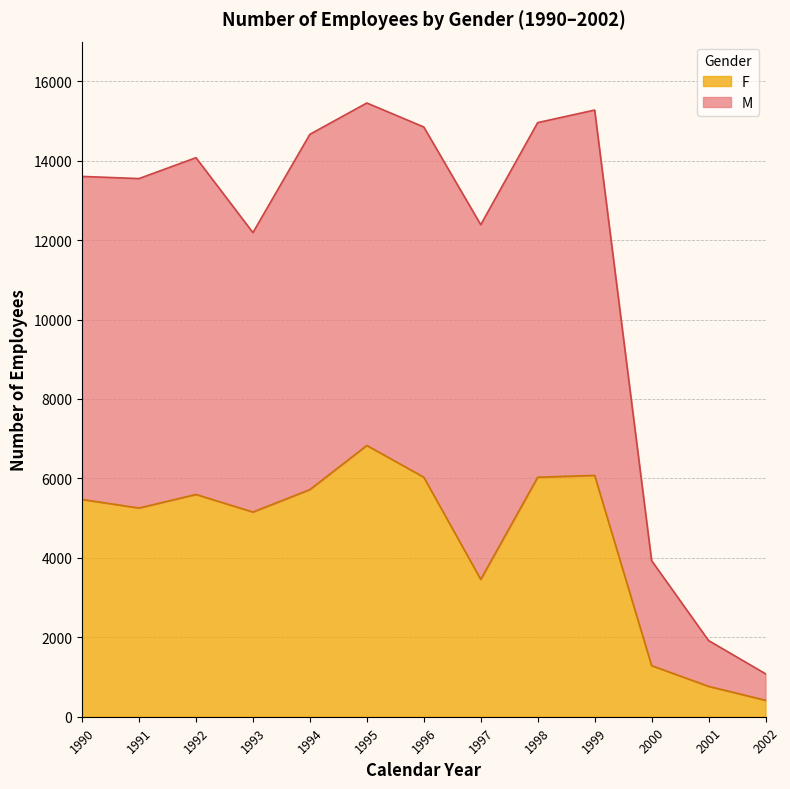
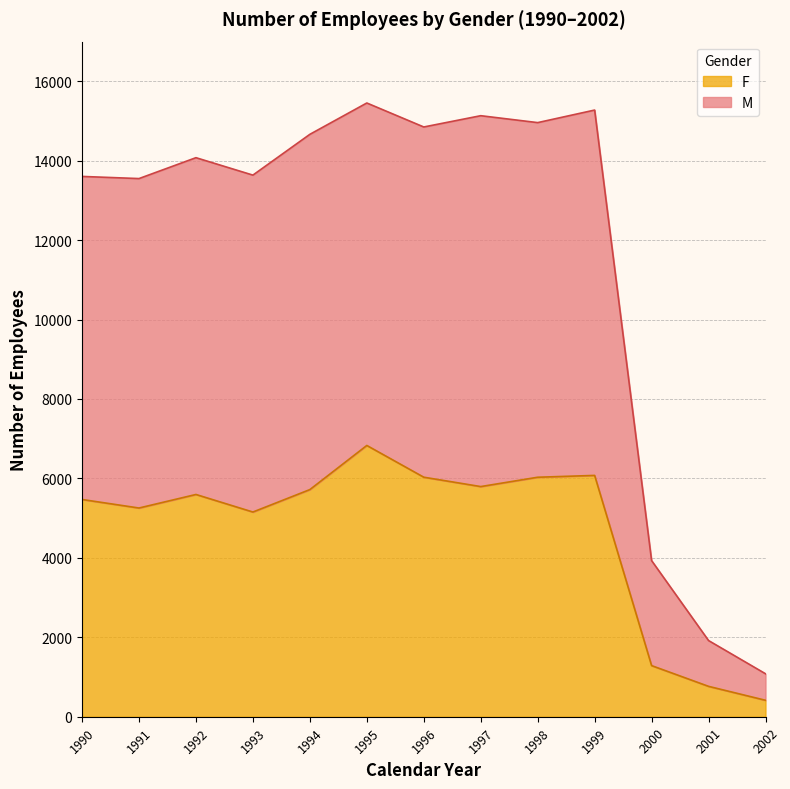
  {
    "F": {
      "1990": 5500,
      "1991": 5300,
      "1992": 5600,
      "1993": 5200,
      "1994": 5700,
      "1995": 6800,
      "1996": 6000,
-     "1997": 3500,
+     "1997": 5800,
      "1998": 6000,
      "1999": 6100,
      "2000": 1300,
      "2001": 800,
      "2002": 400
    },
    "M": {
      "1990": 8100,
      "1991": 8300,
      "1992": 8500,
-     "1993": 7000,
+     "1993": 8500,
      "1994": 8900,
      "1995": 8600,
      "1996": 8800,
-     "1997": 8900,
+     "1997": 9300,
      "1998": 8900,
      "1999": 9200,
      "2000": 2600,
      "2001": 1200,
      "2002": 700
    }
  }
